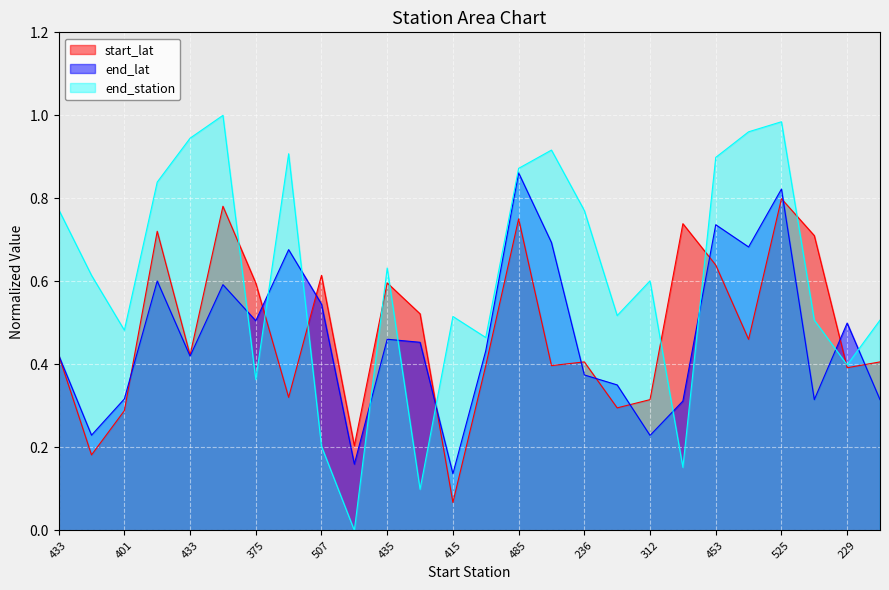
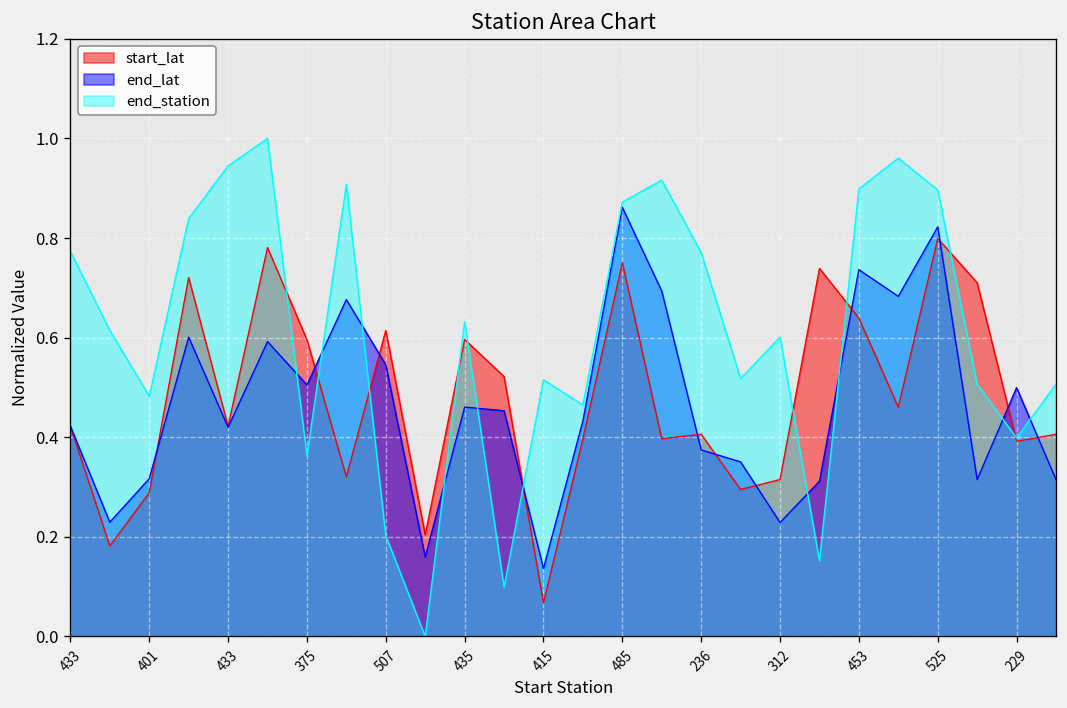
  {
    "start_lat": {
      "401": 0.29,
      "375": 0.60,
      "507": 0.61,
      "435": 0.60,
      "415": 0.07,
      "485": 0.75,
      "236": 0.41,
      "312": 0.32,
      "453": 0.64,
      "525": 0.80,
      "229": 0.39
    },
    "end_lat": {
      "401": 0.32,
      "375": 0.51,
      "507": 0.55,
      "435": 0.46,
      "415": 0.14,
      "485": 0.86,
      "236": 0.37,
      "312": 0.23,
      "453": 0.74,
      "525": 0.82,
      "229": 0.50
    },
    "end_station": {
      "401": 0.48,
      "375": 0.36,
      "507": 0.20,
      "435": 0.63,
      "415": 0.52,
      "485": 0.87,
      "236": 0.77,
      "312": 0.60,
      "453": 0.90,
-     "525": 0.98,
+     "525": 0.90,
      "229": 0.40
    }
  }
